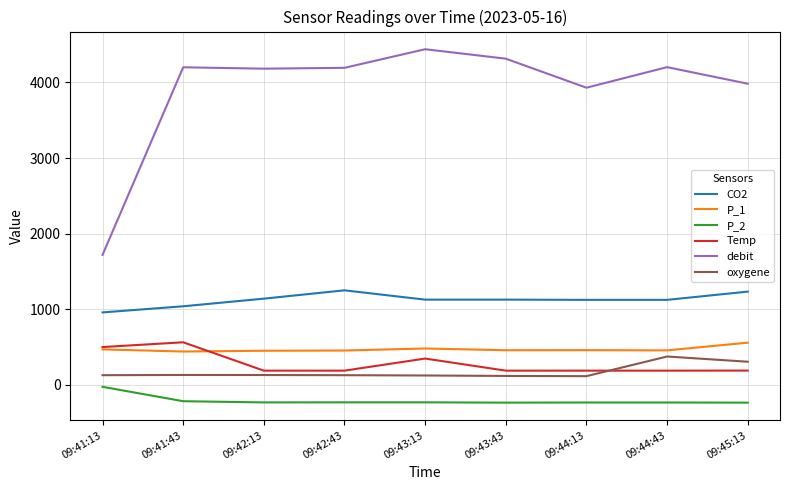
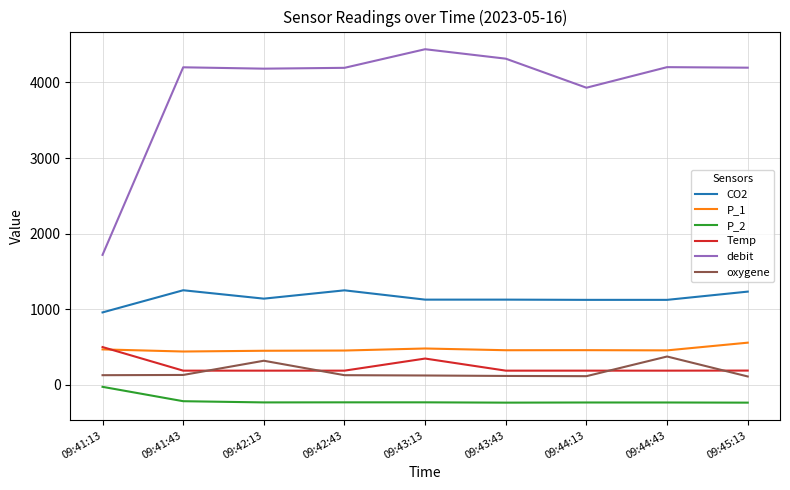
  {
    "CO2": {
      "09:41:13": 1000,
-     "09:41:43": 1000,
+     "09:41:43": 1300,
      "09:42:13": 1100,
      "09:42:43": 1300,
      "09:43:13": 1100,
      "09:43:43": 1100,
      "09:44:13": 1100,
      "09:44:43": 1100,
      "09:45:13": 1200
    },
    "P_1": {
      "09:41:43": 400,
      "09:42:13": 500,
      "09:42:43": 500,
      "09:43:13": 500,
      "09:43:43": 500,
      "09:44:13": 500,
      "09:44:43": 500,
      "09:45:13": 600
    },
    "P_2": {
      "09:41:13": 0,
      "09:41:43": -200,
      "09:42:13": -200,
      "09:42:43": -200,
      "09:43:13": -200,
      "09:43:43": -200,
      "09:44:13": -200,
      "09:44:43": -200,
      "09:45:13": -200
    },
    "Temp": {
-     "09:41:43": 600,
+     "09:41:43": 200,
      "09:42:13": 200,
      "09:42:43": 200,
      "09:43:13": 300,
      "09:43:43": 200,
      "09:44:13": 200,
      "09:44:43": 200,
      "09:45:13": 200
    },
    "debit": {
      "09:41:13": 1700,
      "09:41:43": 4200,
      "09:42:13": 4200,
      "09:42:43": 4200,
      "09:43:13": 4400,
      "09:43:43": 4300,
      "09:44:13": 3900,
      "09:44:43": 4200,
-     "09:45:13": 4000
+     "09:45:13": 4200
    },
    "oxygene": {
      "09:41:13": 100,
      "09:41:43": 100,
-     "09:42:13": 100,
+     "09:42:13": 300,
      "09:42:43": 100,
      "09:43:13": 100,
      "09:43:43": 100,
      "09:44:13": 100,
      "09:44:43": 400,
-     "09:45:13": 300
+     "09:45:13": 100
    }
  }
